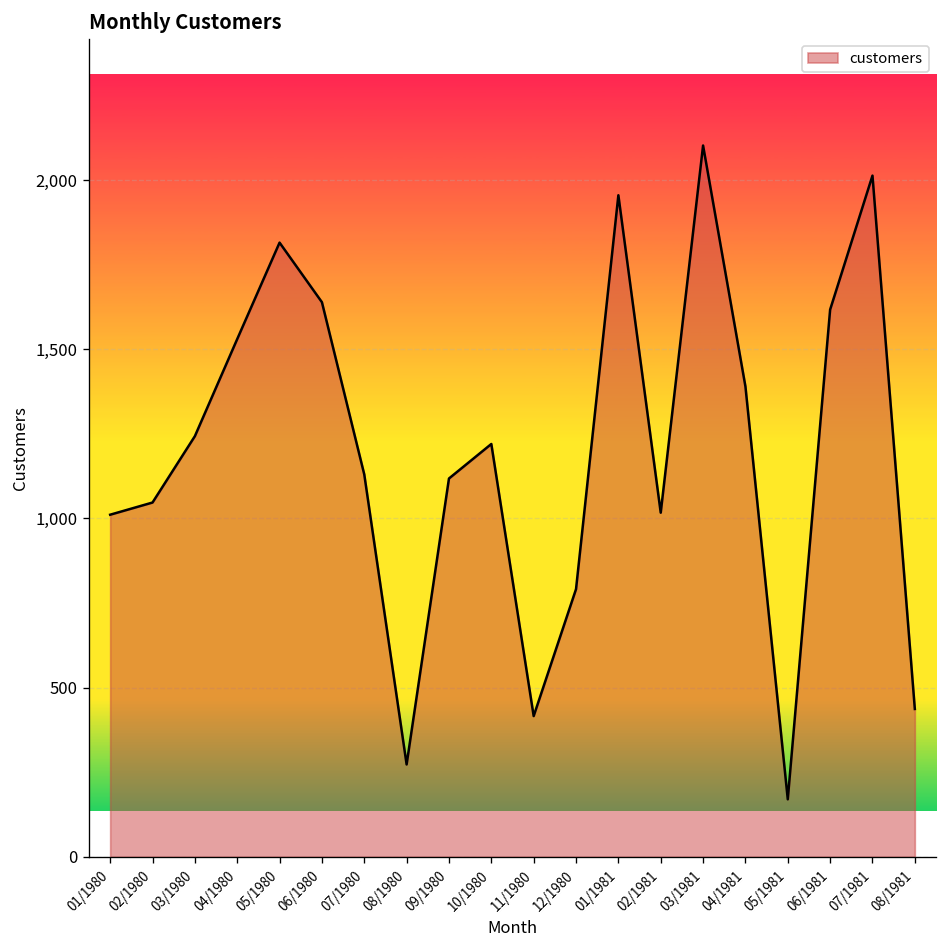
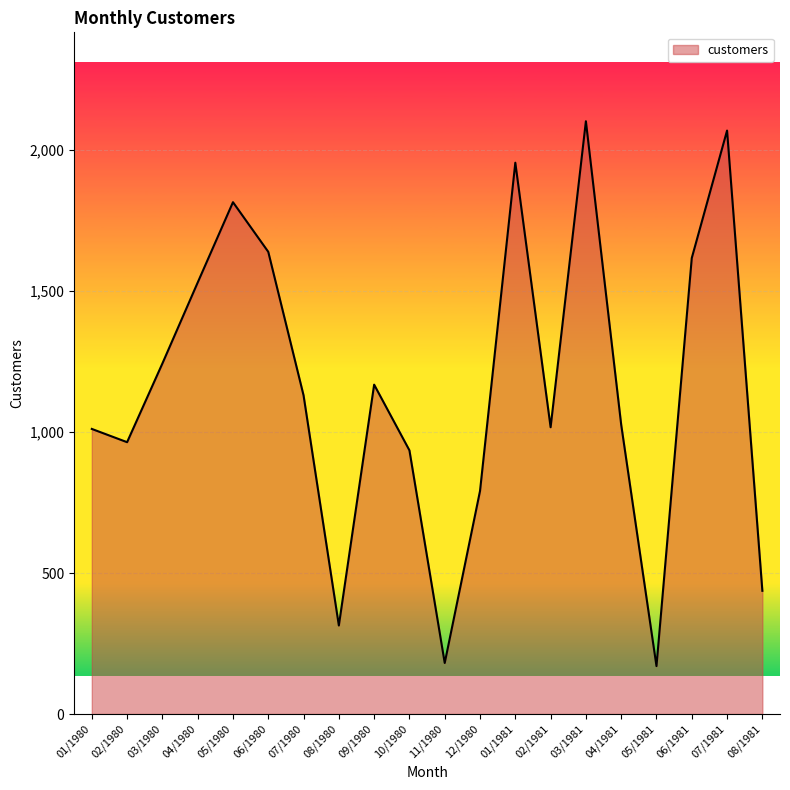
  {
    "01/1980": "1,010",
-   "02/1980": "1,050",
+   "02/1980": "960",
    "03/1980": "1,240",
    "04/1980": "1,530",
    "05/1980": "1,820",
    "06/1980": "1,640",
    "07/1980": "1,130",
-   "08/1980": "270",
-   "09/1980": "1,120",
-   "10/1980": "1,220",
-   "11/1980": "420",
+   "08/1980": "310",
+   "09/1980": "1,170",
+   "10/1980": "940",
+   "11/1980": "180",
    "12/1980": "790",
    "01/1981": "1,960",
    "02/1981": "1,020",
    "03/1981": "2,100",
-   "04/1981": "1,390",
+   "04/1981": "1,030",
    "05/1981": "170",
    "06/1981": "1,620",
-   "07/1981": "2,010",
+   "07/1981": "2,070",
    "08/1981": "440"
  }
